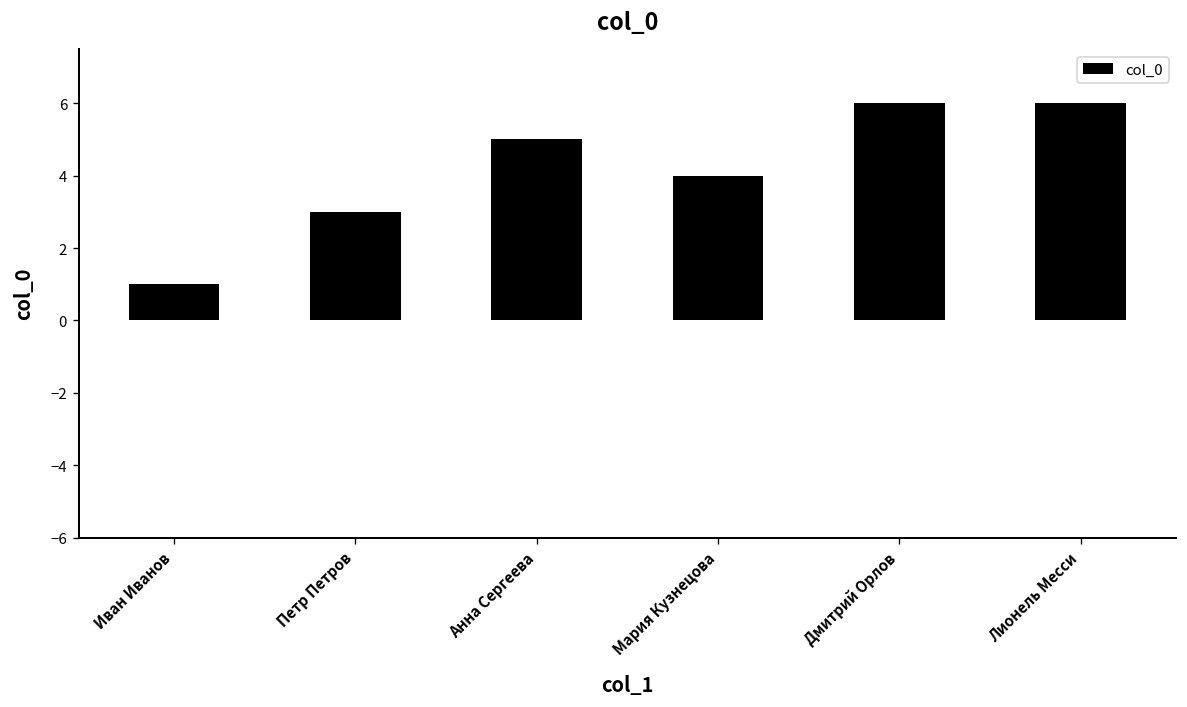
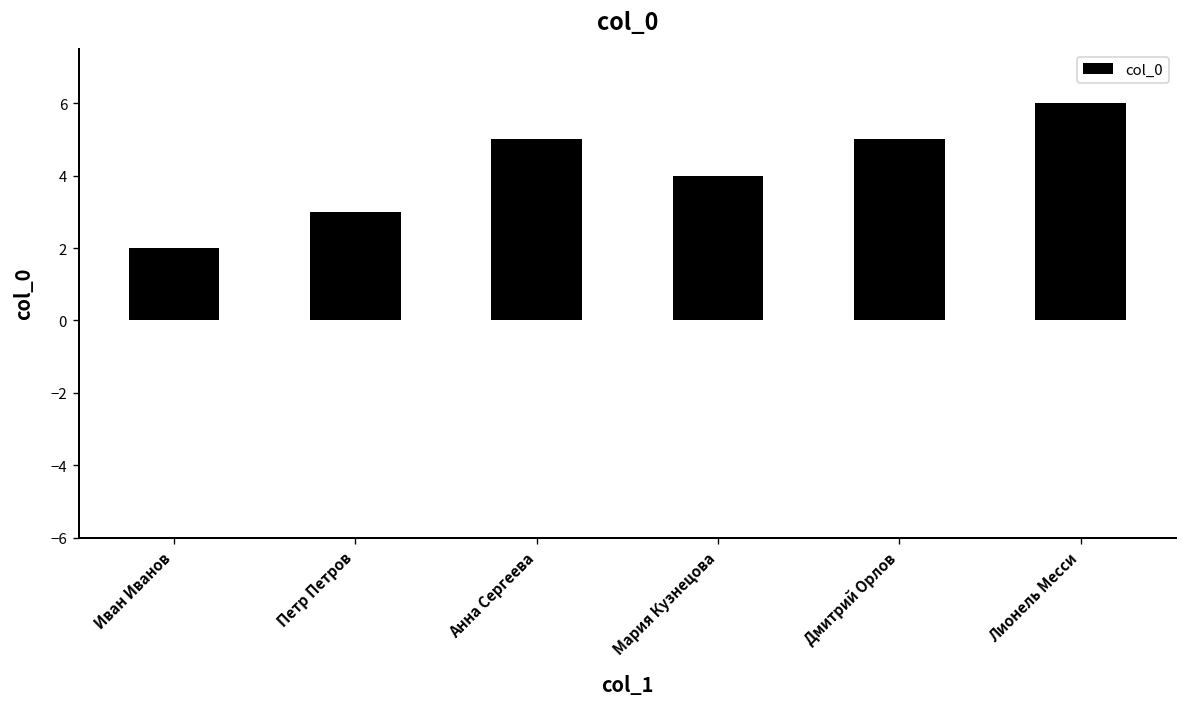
  {
-   "Иван Иванов": 1,
+   "Иван Иванов": 2,
    "Петр Петров": 3,
    "Анна Сергеева": 5,
    "Мария Кузнецова": 4,
-   "Дмитрий Орлов": 6,
+   "Дмитрий Орлов": 5,
    "Лионель Месси": 6
  }
